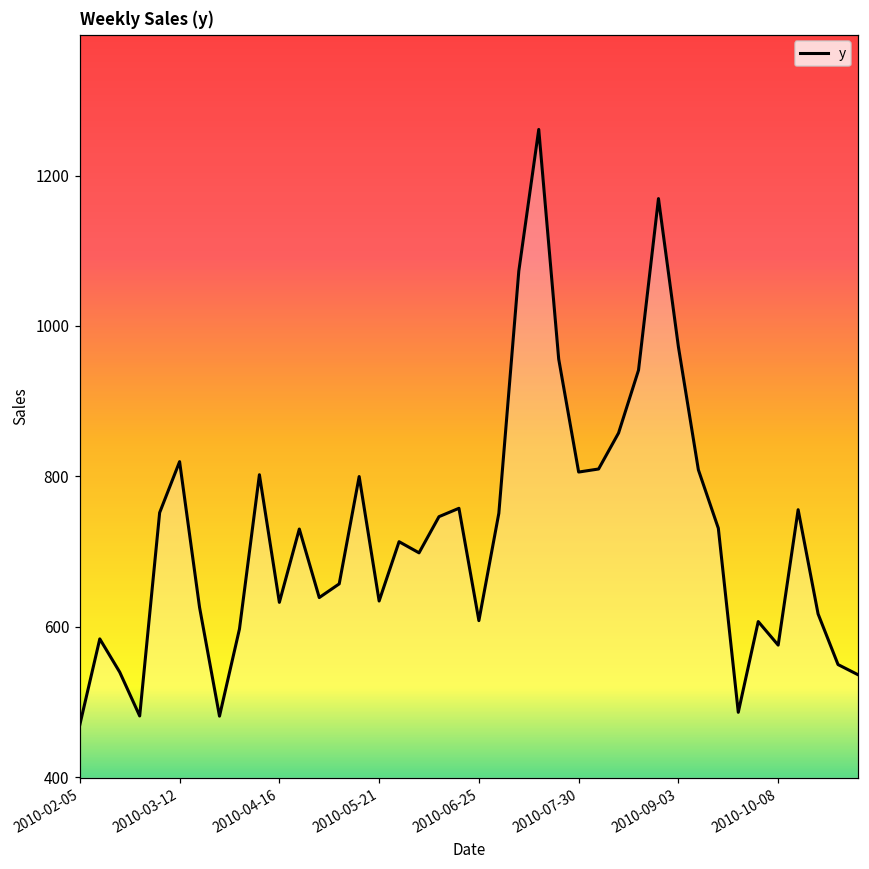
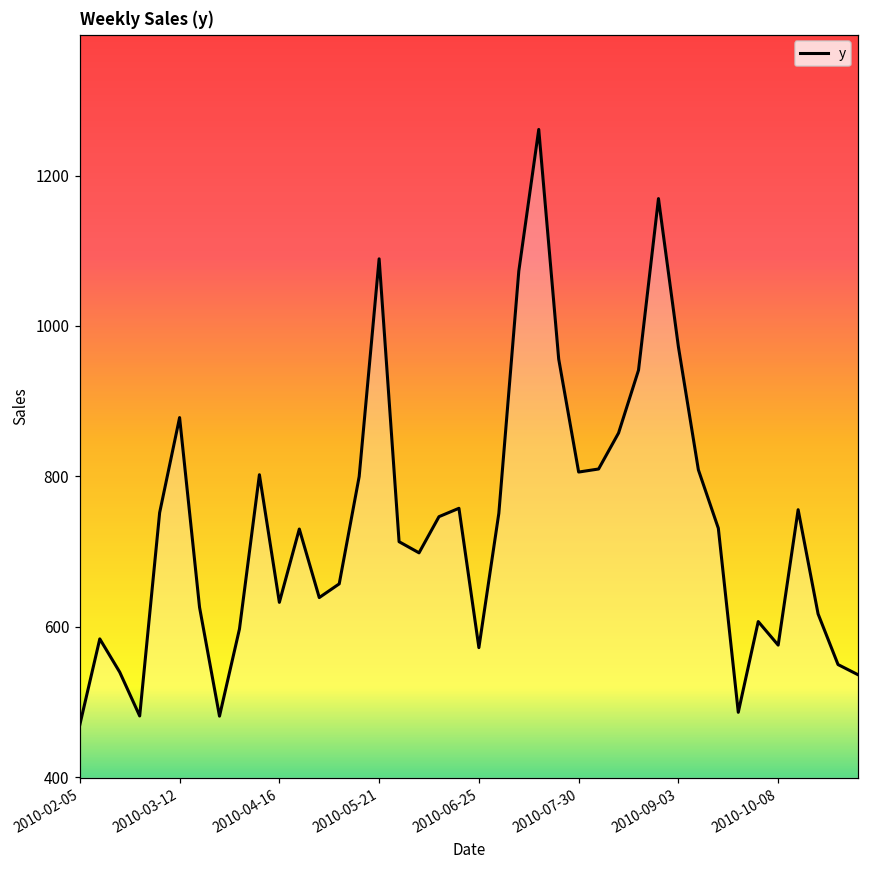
  {
    "2010-02-05": 470,
-   "2010-03-12": 820,
+   "2010-03-12": 880,
    "2010-04-16": 630,
-   "2010-05-21": 630,
-   "2010-06-25": 610,
+   "2010-05-21": 1090,
+   "2010-06-25": 570,
    "2010-07-30": 810,
    "2010-09-03": 970,
    "2010-10-08": 580
  }
